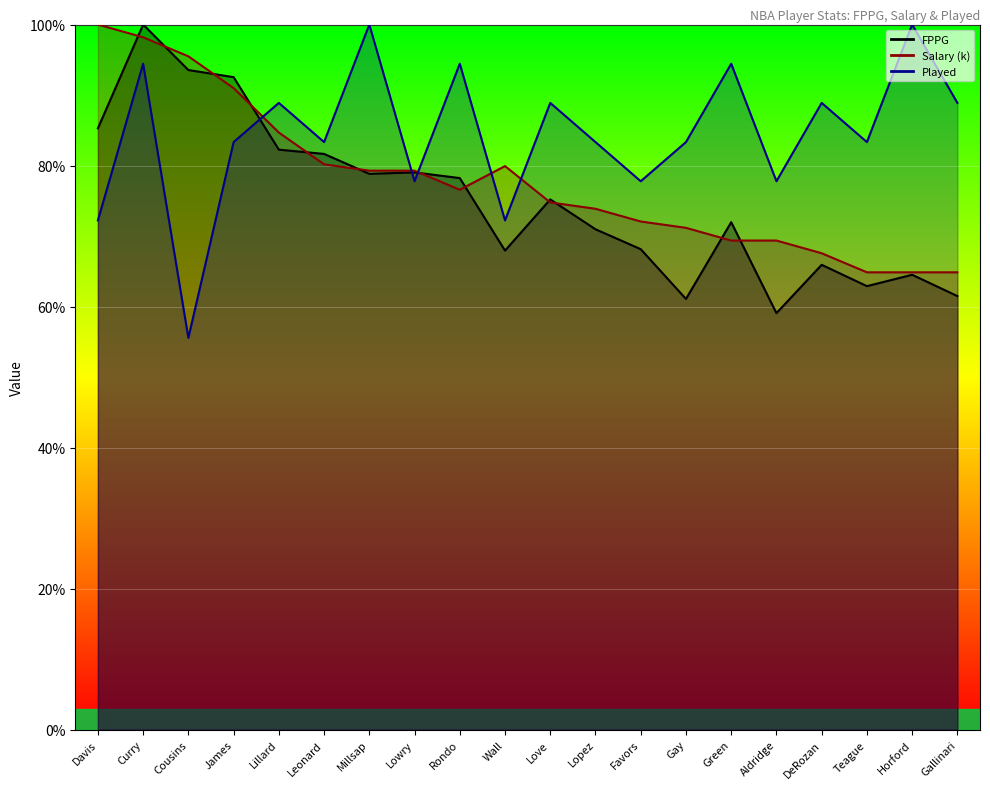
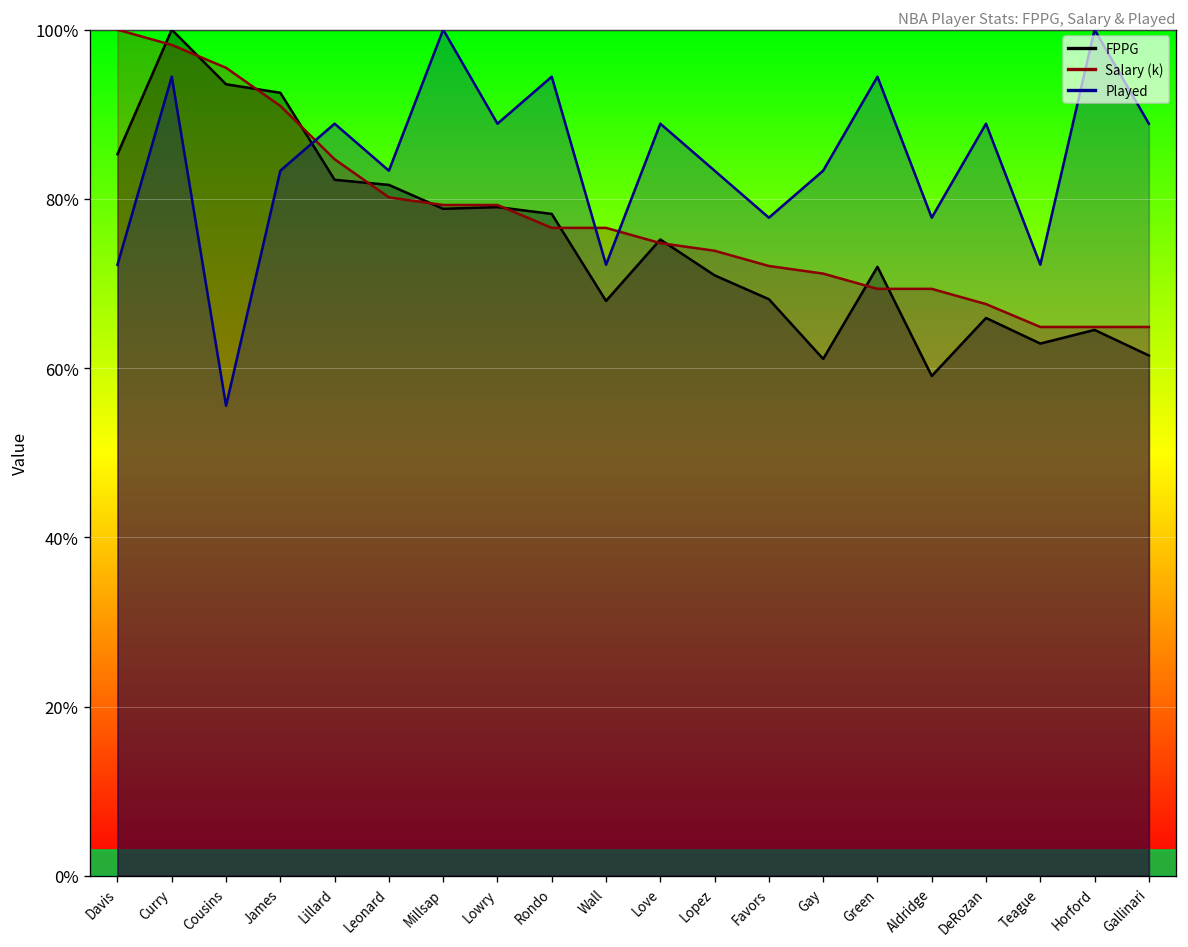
  {
    "FPPG": {
      "Davis": "85%",
      "Curry": "100%",
      "Cousins": "94%",
      "James": "93%",
      "Lillard": "82%",
      "Leonard": "82%",
      "Millsap": "79%",
      "Rondo": "78%",
      "Wall": "68%",
      "Love": "75%",
      "Lopez": "71%",
      "Favors": "68%",
      "Gay": "61%",
      "Green": "72%",
      "Aldridge": "59%",
      "DeRozan": "66%",
      "Teague": "63%",
      "Gallinari": "61%"
    },
    "Salary (k)": {
      "Davis": "100%",
      "Curry": "98%",
      "Cousins": "95%",
      "James": "91%",
      "Lillard": "85%",
      "Leonard": "80%",
      "Millsap": "79%",
      "Rondo": "77%",
-     "Wall": "80%",
+     "Wall": "77%",
      "Love": "75%",
      "Lopez": "74%",
      "Favors": "72%",
      "Gay": "71%",
      "Green": "69%",
      "Aldridge": "69%",
      "DeRozan": "68%",
      "Teague": "65%",
      "Gallinari": "65%"
    },
    "Played": {
      "Davis": "72%",
      "Curry": "94%",
      "Cousins": "56%",
      "James": "83%",
      "Lillard": "89%",
      "Leonard": "83%",
      "Millsap": "100%",
-     "Lowry": "78%",
+     "Lowry": "89%",
      "Rondo": "94%",
      "Wall": "72%",
      "Love": "89%",
      "Lopez": "83%",
      "Favors": "78%",
      "Gay": "83%",
      "Green": "94%",
      "Aldridge": "78%",
      "DeRozan": "89%",
-     "Teague": "83%",
+     "Teague": "72%",
      "Horford": "100%",
      "Gallinari": "89%"
    }
  }
